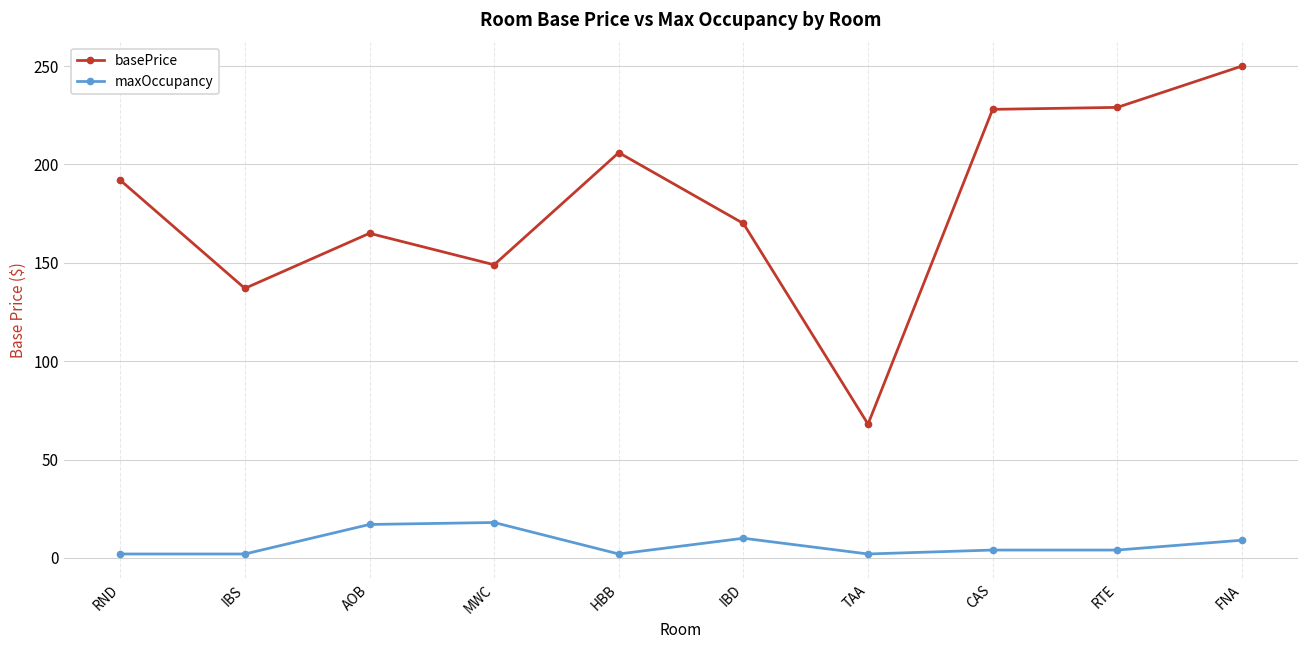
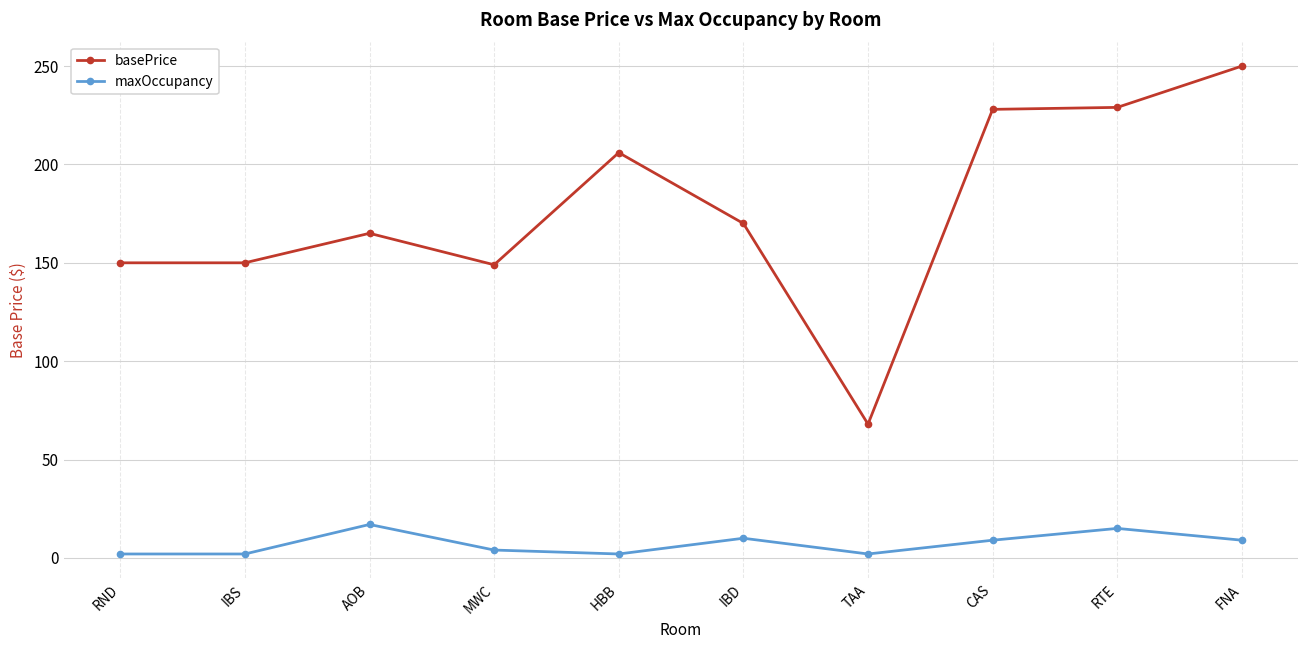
  {
    "basePrice": {
-     "RND": 192,
-     "IBS": 137,
+     "RND": 150,
+     "IBS": 150,
      "AOB": 165,
      "MWC": 149,
      "HBB": 206,
      "IBD": 170,
      "TAA": 68,
      "CAS": 228,
      "RTE": 229,
      "FNA": 250
    },
    "maxOccupancy": {
      "RND": 2,
      "IBS": 2,
      "AOB": 17,
-     "MWC": 18,
+     "MWC": 4,
      "HBB": 2,
      "IBD": 10,
      "TAA": 2,
-     "CAS": 4,
-     "RTE": 4,
+     "CAS": 9,
+     "RTE": 15,
      "FNA": 9
    }
  }
